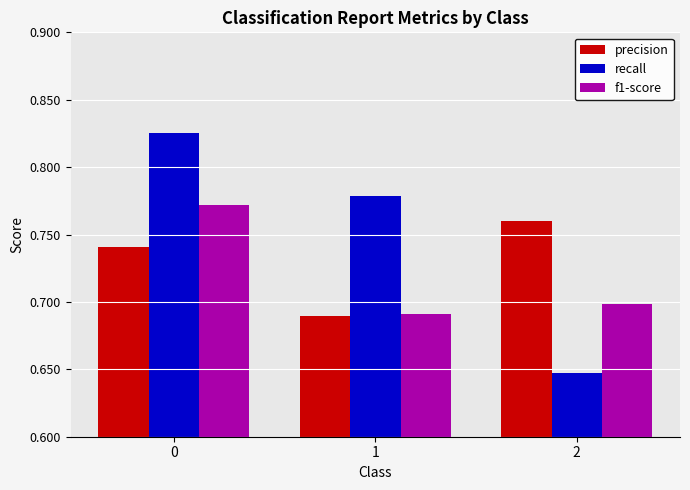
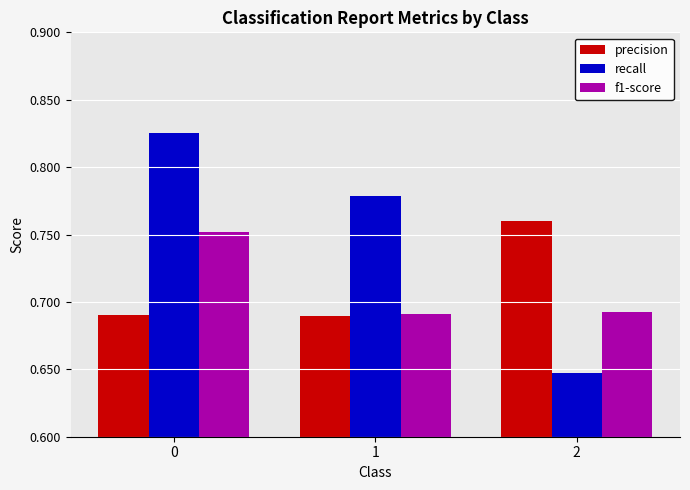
  {
    "precision": {
-     "0": 0.741,
+     "0": 0.690,
      "1": 0.689,
      "2": 0.760
    },
    "recall": {
      "0": 0.825,
      "1": 0.779,
      "2": 0.647
    },
    "f1-score": {
-     "0": 0.772,
+     "0": 0.752,
      "1": 0.691,
-     "2": 0.699
+     "2": 0.693
    }
  }
